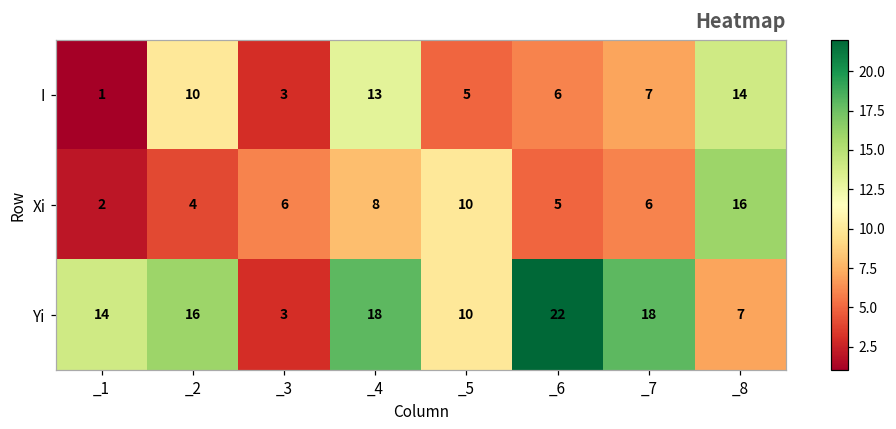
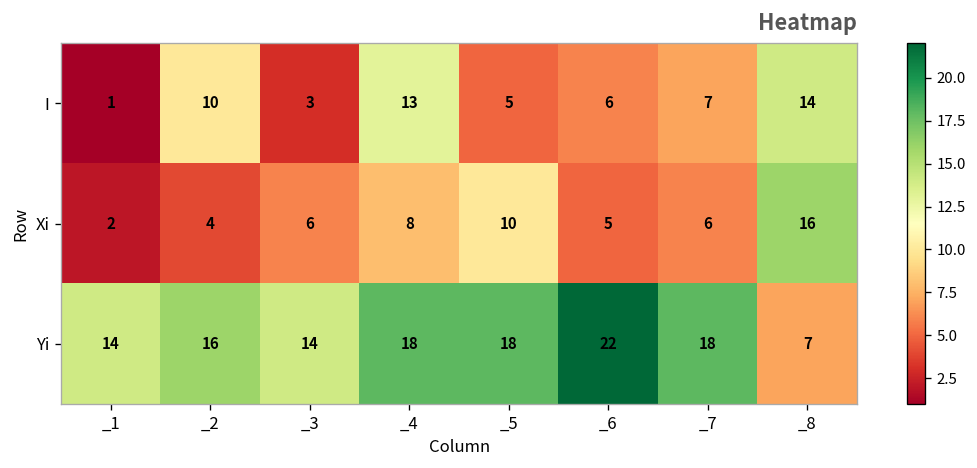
  {
    "I": {
      "_1": 1,
      "_2": 10,
      "_3": 3,
      "_4": 13,
      "_5": 5,
      "_6": 6,
      "_7": 7,
      "_8": 14
    },
    "Xi": {
      "_1": 2,
      "_2": 4,
      "_3": 6,
      "_4": 8,
      "_5": 10,
      "_6": 5,
      "_7": 6,
      "_8": 16
    },
    "Yi": {
      "_1": 14,
      "_2": 16,
-     "_3": 3,
+     "_3": 14,
      "_4": 18,
-     "_5": 10,
+     "_5": 18,
      "_6": 22,
      "_7": 18,
      "_8": 7
    }
  }
